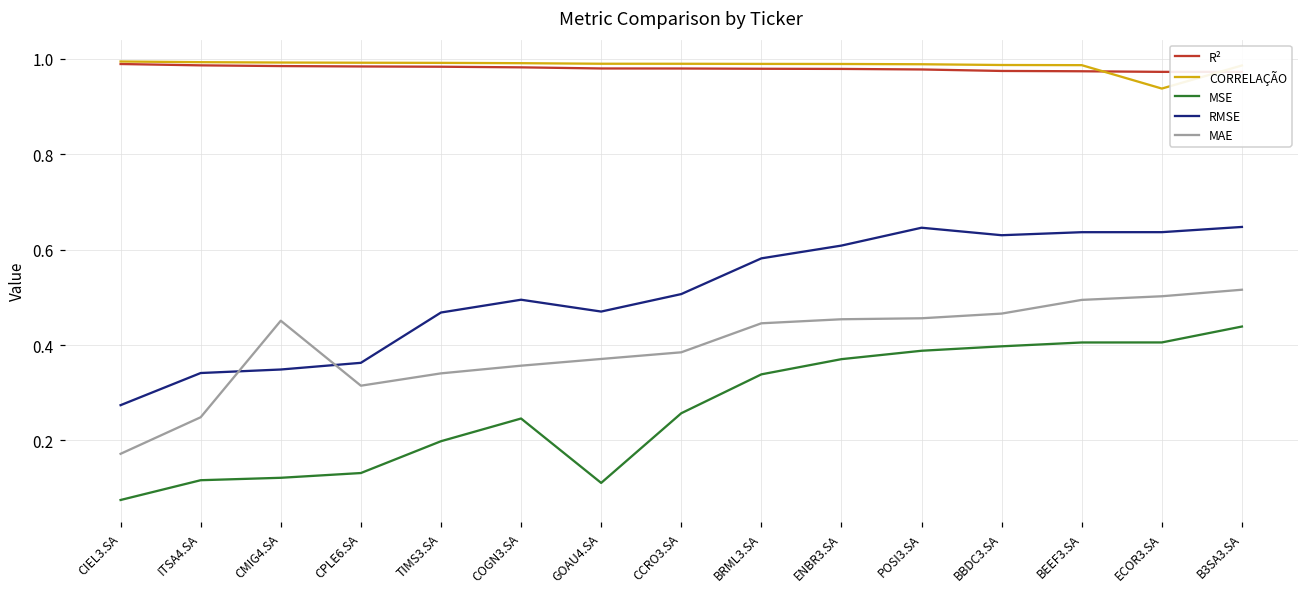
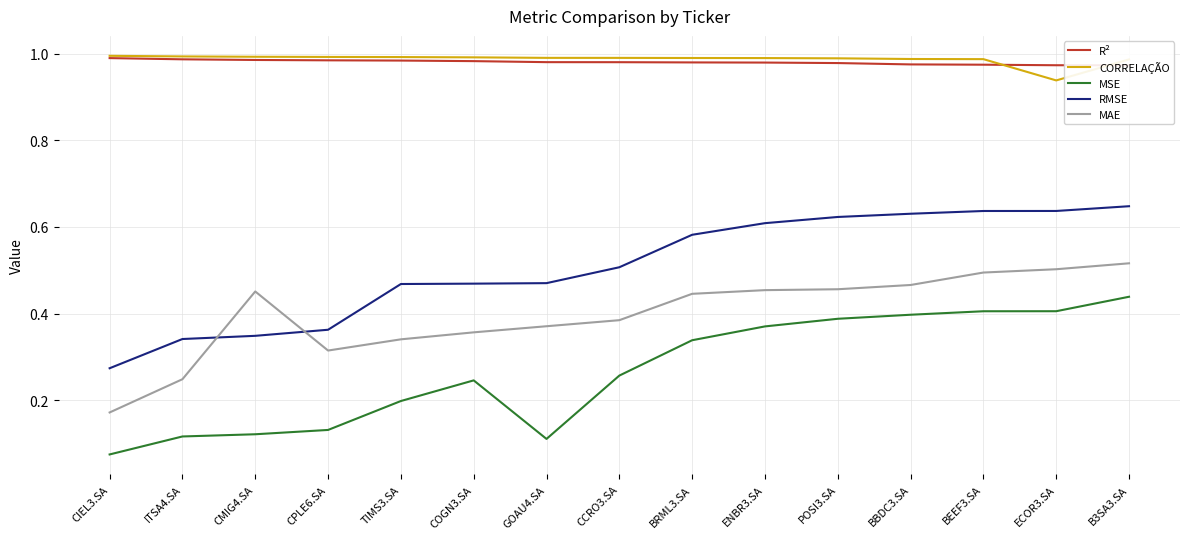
  {
    "R²": {
      "ITSA4.SA": 0.99,
      "CMIG4.SA": 0.99,
      "CPLE6.SA": 0.98,
      "TIMS3.SA": 0.98,
      "COGN3.SA": 0.98,
      "GOAU4.SA": 0.98,
      "CCRO3.SA": 0.98,
      "BRML3.SA": 0.98,
      "ENBR3.SA": 0.98,
      "POSI3.SA": 0.98,
      "BBDC3.SA": 0.97,
      "BEEF3.SA": 0.97,
      "ECOR3.SA": 0.97
    },
    "CORRELAÇÃO": {
      "ITSA4.SA": 0.99,
      "CMIG4.SA": 0.99,
      "CPLE6.SA": 0.99,
      "TIMS3.SA": 0.99,
      "COGN3.SA": 0.99,
      "GOAU4.SA": 0.99,
      "CCRO3.SA": 0.99,
      "BRML3.SA": 0.99,
      "ENBR3.SA": 0.99,
      "POSI3.SA": 0.99,
      "BBDC3.SA": 0.99,
      "BEEF3.SA": 0.99,
      "ECOR3.SA": 0.94
    },
    "MSE": {
      "CIEL3.SA": 0.08,
      "ITSA4.SA": 0.12,
      "CMIG4.SA": 0.12,
      "CPLE6.SA": 0.13,
      "TIMS3.SA": 0.20,
      "COGN3.SA": 0.25,
      "GOAU4.SA": 0.11,
      "CCRO3.SA": 0.26,
      "BRML3.SA": 0.34,
      "ENBR3.SA": 0.37,
      "POSI3.SA": 0.39,
      "BBDC3.SA": 0.40,
      "BEEF3.SA": 0.41,
      "ECOR3.SA": 0.41,
      "B3SA3.SA": 0.44
    },
    "RMSE": {
      "CIEL3.SA": 0.27,
      "ITSA4.SA": 0.34,
      "CMIG4.SA": 0.35,
      "CPLE6.SA": 0.36,
      "TIMS3.SA": 0.47,
-     "COGN3.SA": 0.50,
+     "COGN3.SA": 0.47,
      "GOAU4.SA": 0.47,
      "CCRO3.SA": 0.51,
      "BRML3.SA": 0.58,
      "ENBR3.SA": 0.61,
-     "POSI3.SA": 0.65,
+     "POSI3.SA": 0.62,
      "BBDC3.SA": 0.63,
      "BEEF3.SA": 0.64,
      "ECOR3.SA": 0.64,
      "B3SA3.SA": 0.65
    },
    "MAE": {
      "CIEL3.SA": 0.17,
      "ITSA4.SA": 0.25,
      "CMIG4.SA": 0.45,
      "CPLE6.SA": 0.31,
      "TIMS3.SA": 0.34,
      "COGN3.SA": 0.36,
      "GOAU4.SA": 0.37,
      "CCRO3.SA": 0.38,
      "BRML3.SA": 0.45,
      "ENBR3.SA": 0.45,
      "POSI3.SA": 0.46,
      "BBDC3.SA": 0.47,
      "BEEF3.SA": 0.49,
      "ECOR3.SA": 0.50,
      "B3SA3.SA": 0.52
    }
  }
